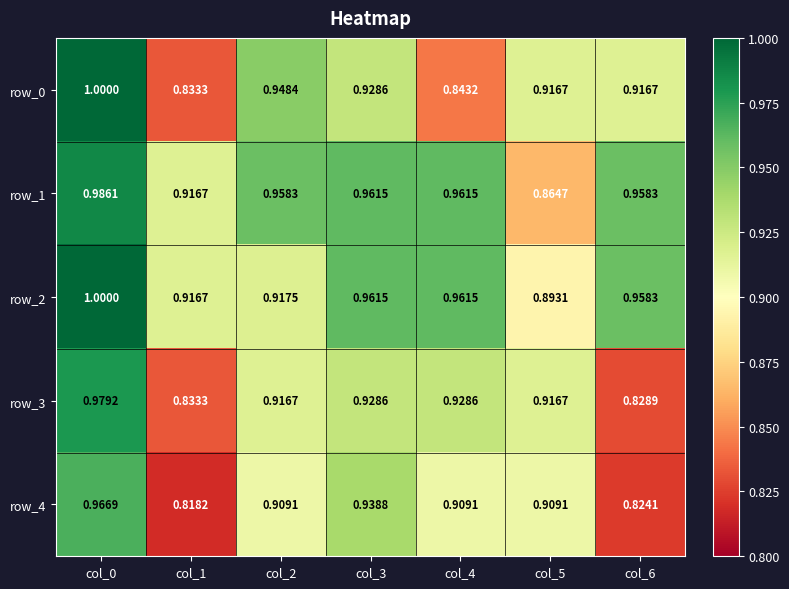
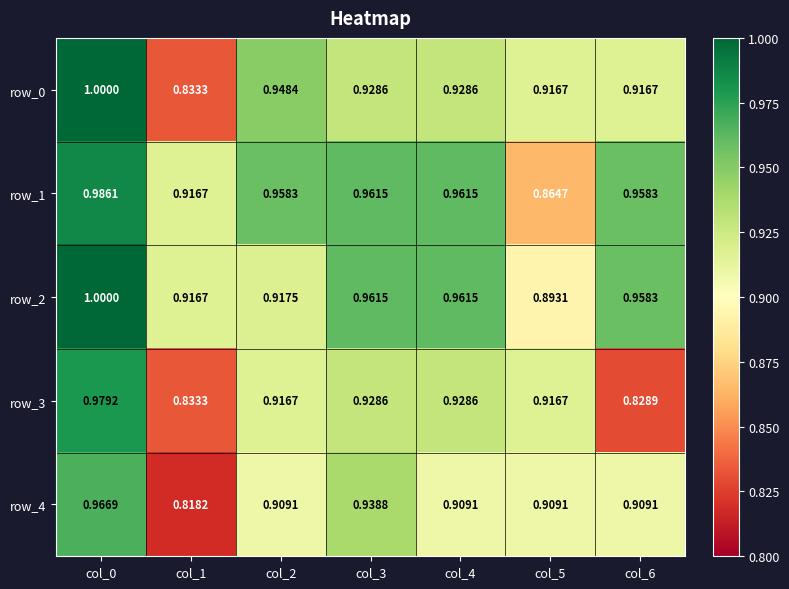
  {
    "row_0": {
      "col_0": 1.0000,
      "col_1": 0.8333,
      "col_2": 0.9484,
      "col_3": 0.9286,
-     "col_4": 0.8432,
+     "col_4": 0.9286,
      "col_5": 0.9167,
      "col_6": 0.9167
    },
    "row_1": {
      "col_0": 0.9861,
      "col_1": 0.9167,
      "col_2": 0.9583,
      "col_3": 0.9615,
      "col_4": 0.9615,
      "col_5": 0.8647,
      "col_6": 0.9583
    },
    "row_2": {
      "col_0": 1.0000,
      "col_1": 0.9167,
      "col_2": 0.9175,
      "col_3": 0.9615,
      "col_4": 0.9615,
      "col_5": 0.8931,
      "col_6": 0.9583
    },
    "row_3": {
      "col_0": 0.9792,
      "col_1": 0.8333,
      "col_2": 0.9167,
      "col_3": 0.9286,
      "col_4": 0.9286,
      "col_5": 0.9167,
      "col_6": 0.8289
    },
    "row_4": {
      "col_0": 0.9669,
      "col_1": 0.8182,
      "col_2": 0.9091,
      "col_3": 0.9388,
      "col_4": 0.9091,
      "col_5": 0.9091,
-     "col_6": 0.8241
+     "col_6": 0.9091
    }
  }
